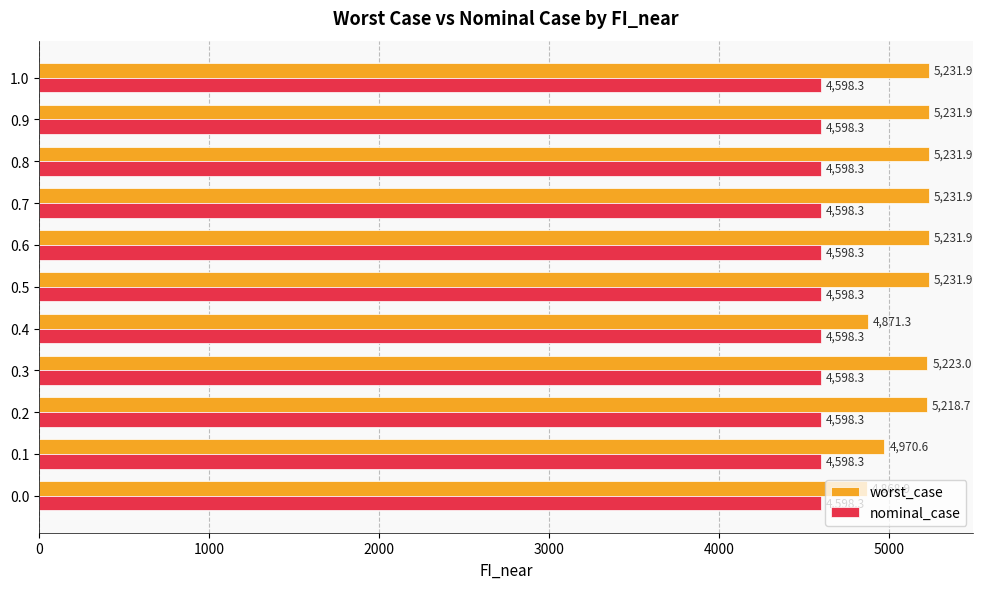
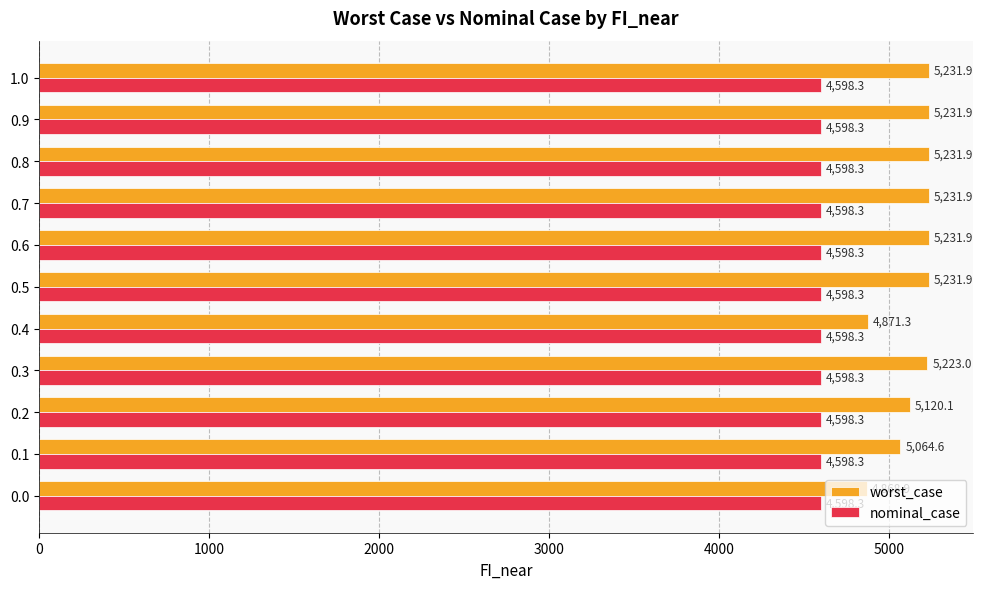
  {
    "worst_case": {
      "1.0": "5,231.9",
      "0.9": "5,231.9",
      "0.8": "5,231.9",
      "0.7": "5,231.9",
      "0.6": "5,231.9",
      "0.5": "5,231.9",
      "0.4": "4,871.3",
      "0.3": "5,223.0",
-     "0.2": "5,218.7",
-     "0.1": "4,970.6"
+     "0.2": "5,120.1",
+     "0.1": "5,064.6"
    },
    "nominal_case": {
      "1.0": "4,598.3",
      "0.9": "4,598.3",
      "0.8": "4,598.3",
      "0.7": "4,598.3",
      "0.6": "4,598.3",
      "0.5": "4,598.3",
      "0.4": "4,598.3",
      "0.3": "4,598.3",
      "0.2": "4,598.3",
      "0.1": "4,598.3"
    }
  }
